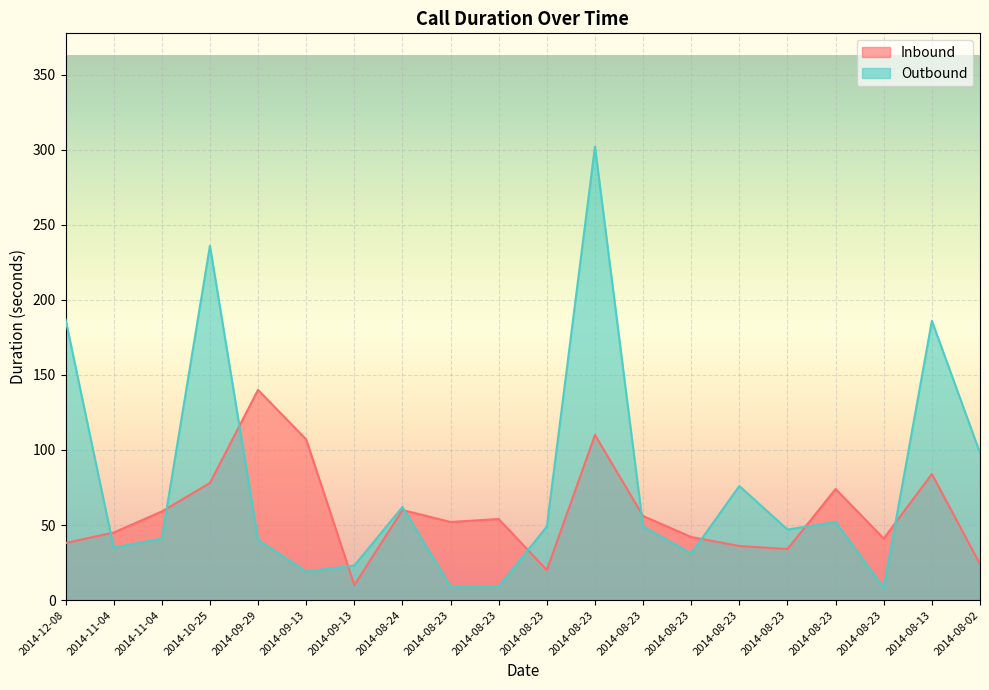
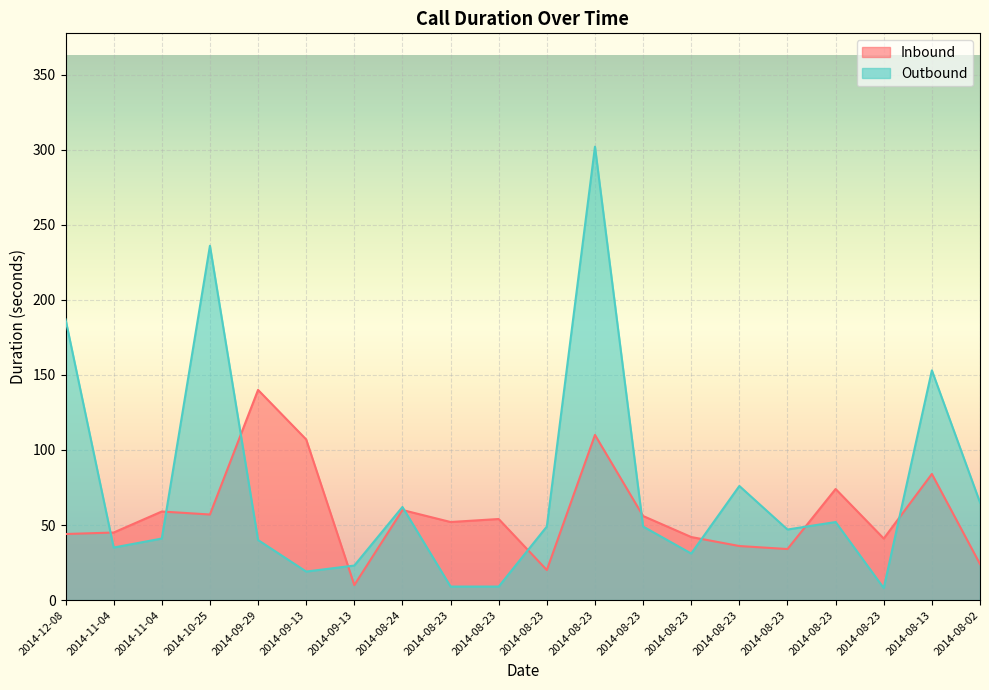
  {
    "Inbound": {
-     "2014-12-08": 38,
-     "2014-10-25": 78,
+     "2014-12-08": 44,
+     "2014-10-25": 57,
      "2014-09-29": 140,
      "2014-08-24": 60,
      "2014-08-13": 84,
      "2014-08-02": 24
    },
    "Outbound": {
      "2014-12-08": 187,
      "2014-10-25": 236,
      "2014-09-29": 40,
      "2014-08-24": 62,
-     "2014-08-13": 186,
-     "2014-08-02": 98
+     "2014-08-13": 153,
+     "2014-08-02": 65
    }
  }
